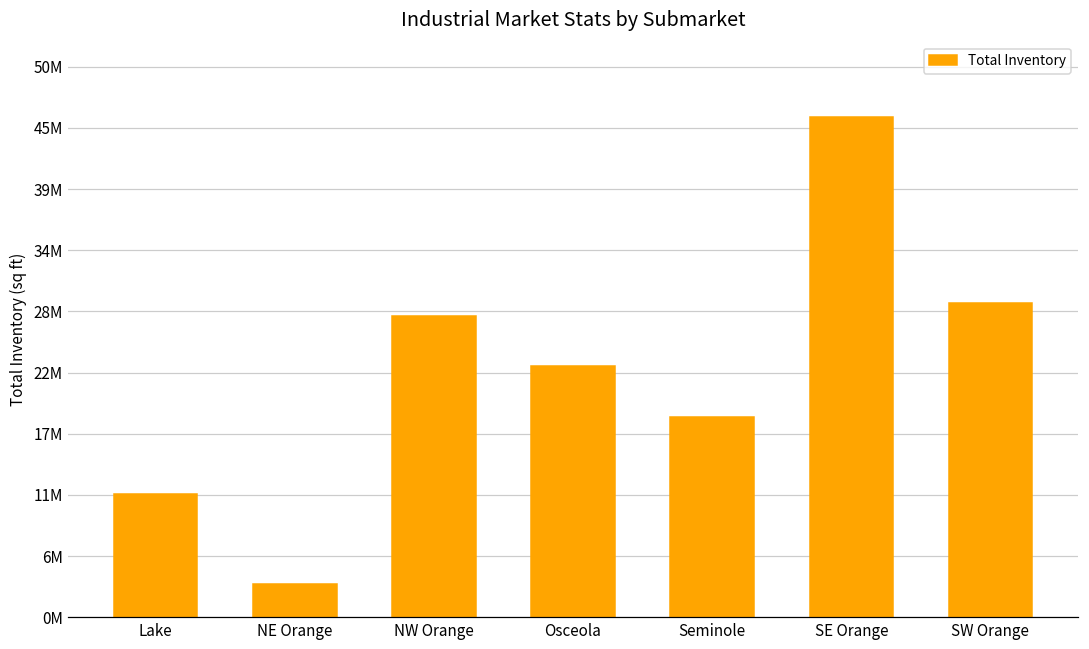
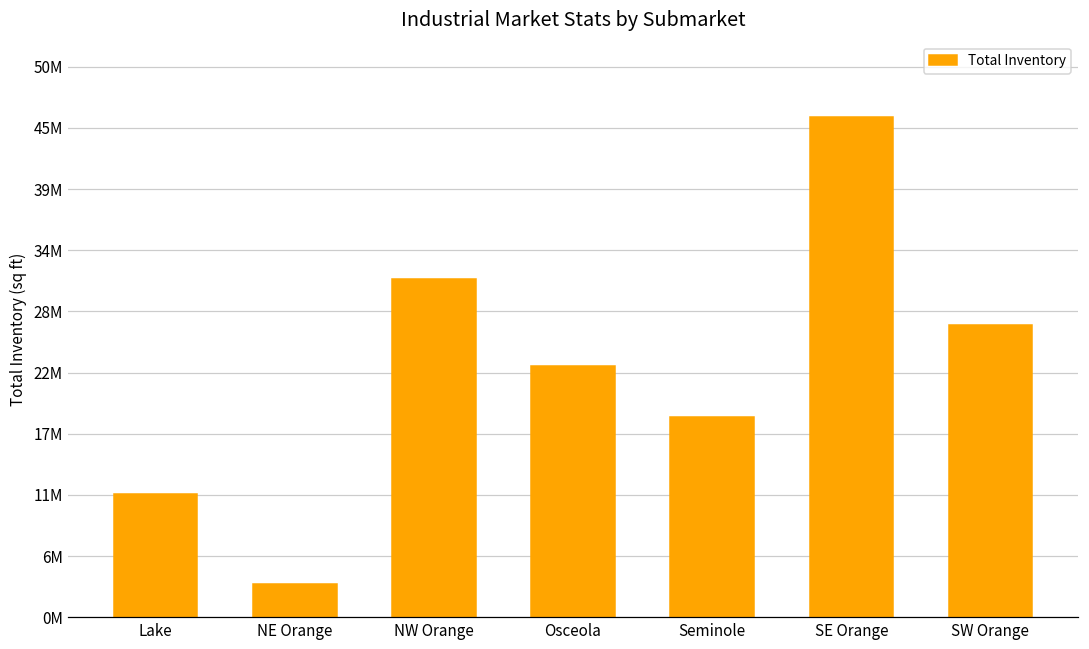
  {
    "Lake": 11000000,
    "NE Orange": 3000000,
-   "NW Orange": 28000000,
+   "NW Orange": 31000000,
    "Osceola": 23000000,
    "Seminole": 18000000,
    "SE Orange": 46000000,
-   "SW Orange": 29000000
+   "SW Orange": 27000000
  }
